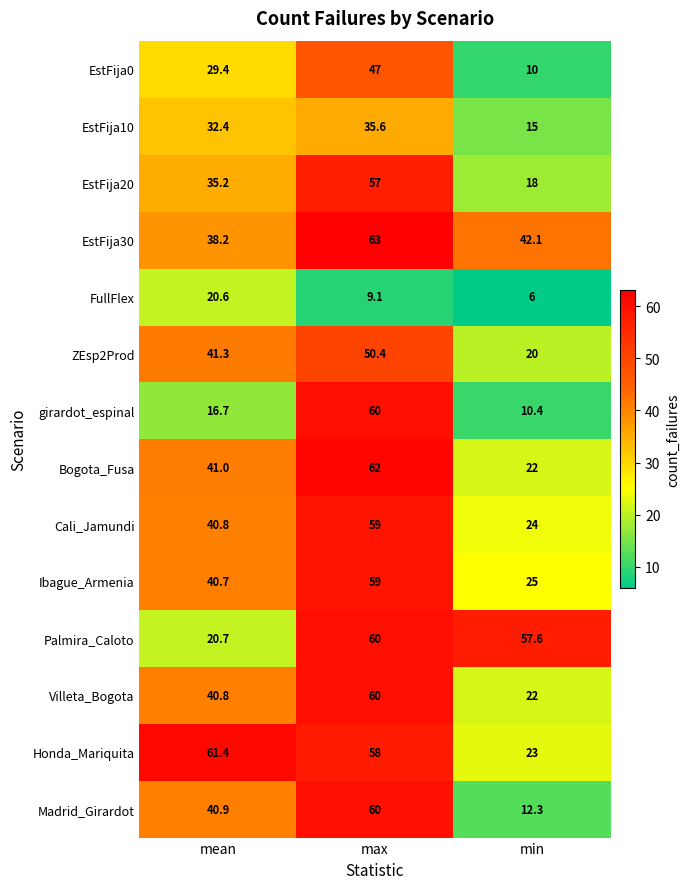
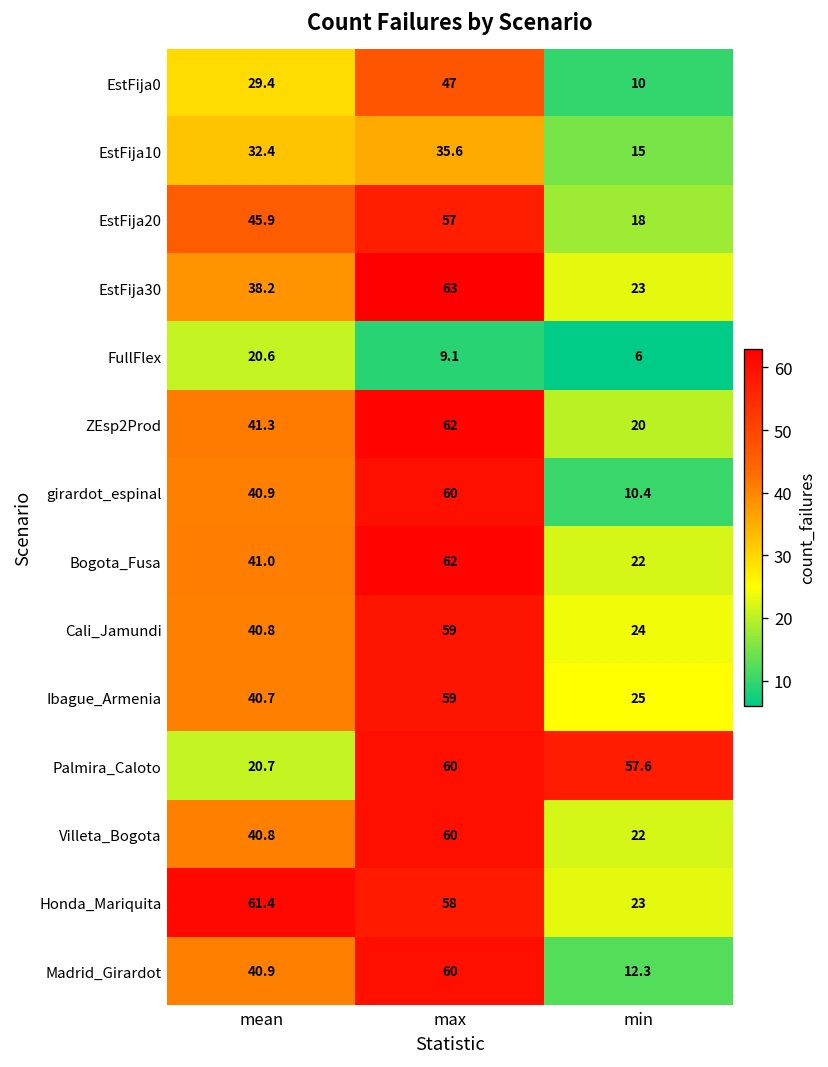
  {
    "EstFija0": {
      "mean": 29.4,
      "max": 47,
      "min": 10
    },
    "EstFija10": {
      "mean": 32.4,
      "max": 35.6,
      "min": 15
    },
    "EstFija20": {
-     "mean": 35.2,
+     "mean": 45.9,
      "max": 57,
      "min": 18
    },
    "EstFija30": {
      "mean": 38.2,
      "max": 63,
-     "min": 42.1
+     "min": 23
    },
    "FullFlex": {
      "mean": 20.6,
      "max": 9.1,
      "min": 6
    },
    "ZEsp2Prod": {
      "mean": 41.3,
-     "max": 50.4,
+     "max": 62,
      "min": 20
    },
    "girardot_espinal": {
-     "mean": 16.7,
+     "mean": 40.9,
      "max": 60,
      "min": 10.4
    },
    "Bogota_Fusa": {
      "mean": 41.0,
      "max": 62,
      "min": 22
    },
    "Cali_Jamundi": {
      "mean": 40.8,
      "max": 59,
      "min": 24
    },
    "Ibague_Armenia": {
      "mean": 40.7,
      "max": 59,
      "min": 25
    },
    "Palmira_Caloto": {
      "mean": 20.7,
      "max": 60,
      "min": 57.6
    },
    "Villeta_Bogota": {
      "mean": 40.8,
      "max": 60,
      "min": 22
    },
    "Honda_Mariquita": {
      "mean": 61.4,
      "max": 58,
      "min": 23
    },
    "Madrid_Girardot": {
      "mean": 40.9,
      "max": 60,
      "min": 12.3
    }
  }
